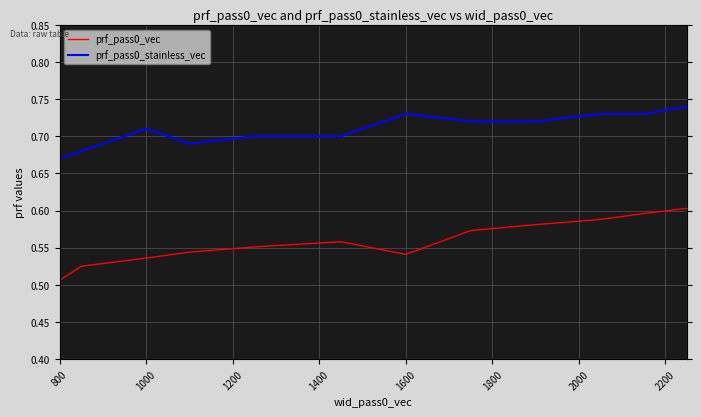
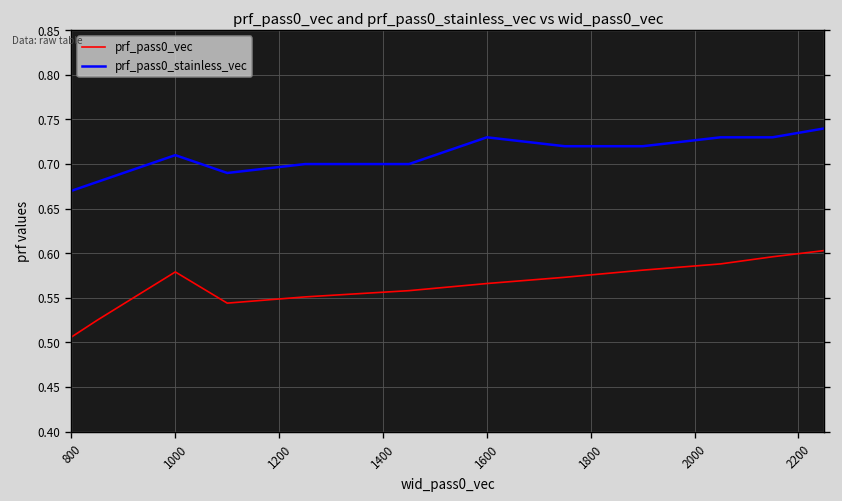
  {
    "prf_pass0_vec": {
      "800": 0.51,
-     "1000": 0.54,
-     "1600": 0.54
+     "1000": 0.58,
+     "1600": 0.57
    },
    "prf_pass0_stainless_vec": {
      "800": 0.67,
      "1000": 0.71,
      "1600": 0.73
    }
  }
